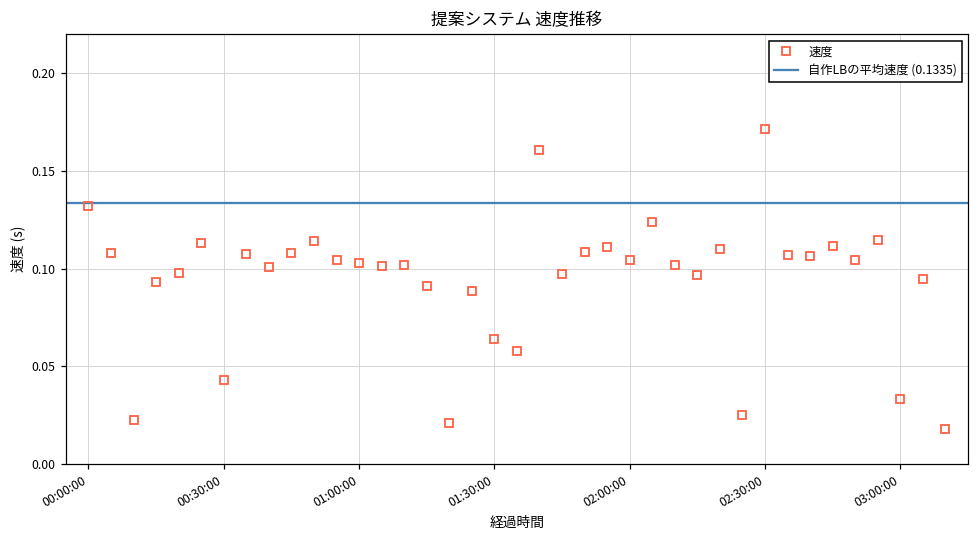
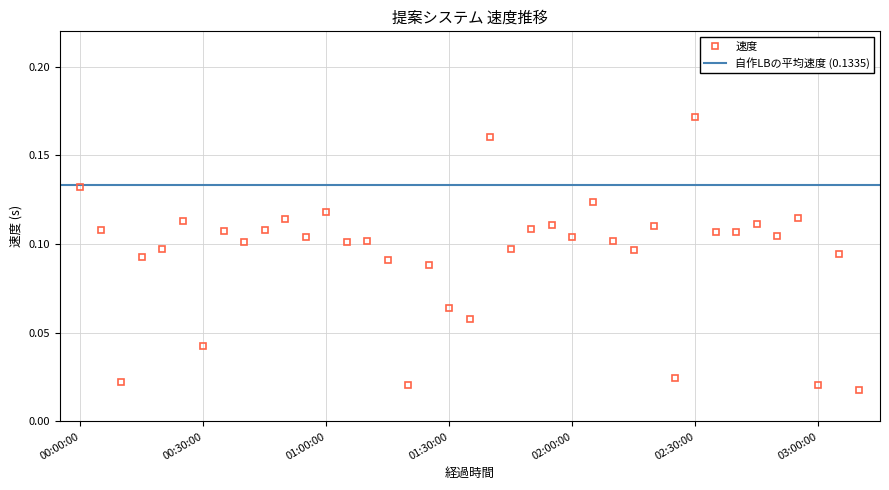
  {
    "00:30:00": 0.043,
-   "01:00:00": 0.103,
+   "01:00:00": 0.118,
    "01:30:00": 0.064,
    "02:00:00": 0.104,
    "02:30:00": 0.172,
-   "03:00:00": 0.033
+   "03:00:00": 0.021
  }
